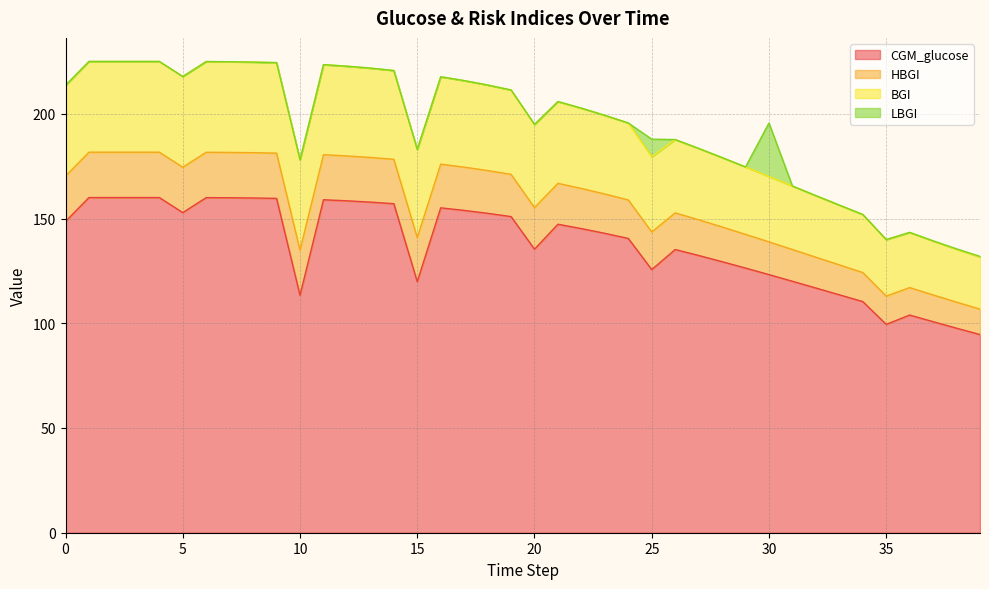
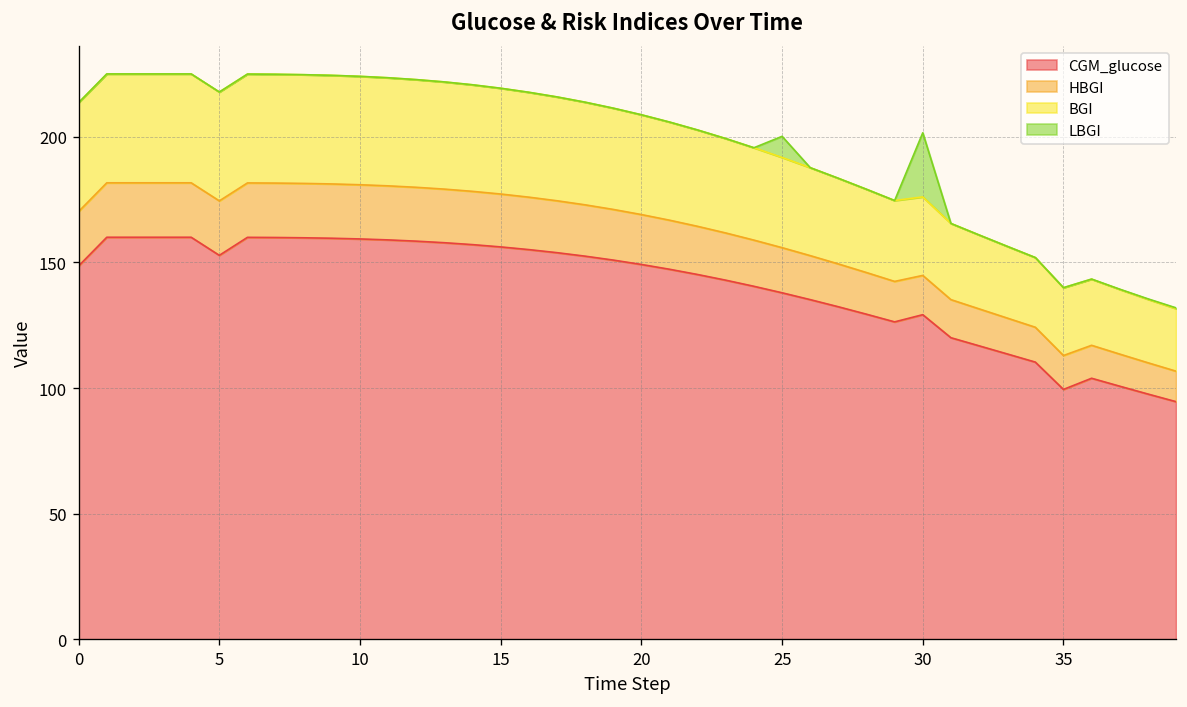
  {
    "CGM_glucose": {
      "0": 149,
      "5": 153,
-     "10": 113,
-     "15": 120,
-     "20": 135,
-     "25": 126,
-     "30": 123,
+     "10": 159,
+     "15": 156,
+     "20": 149,
+     "25": 138,
+     "30": 129,
      "35": 99
    },
    "LBGI": {
      "25": 8,
      "30": 26
    }
  }
